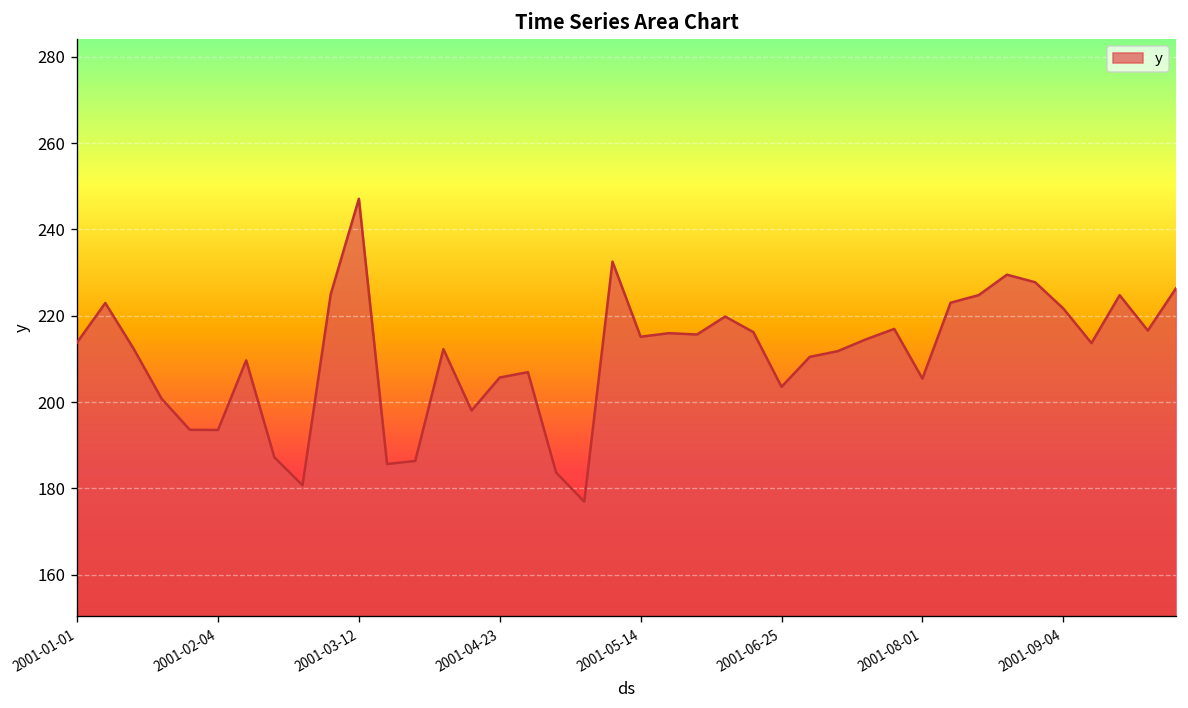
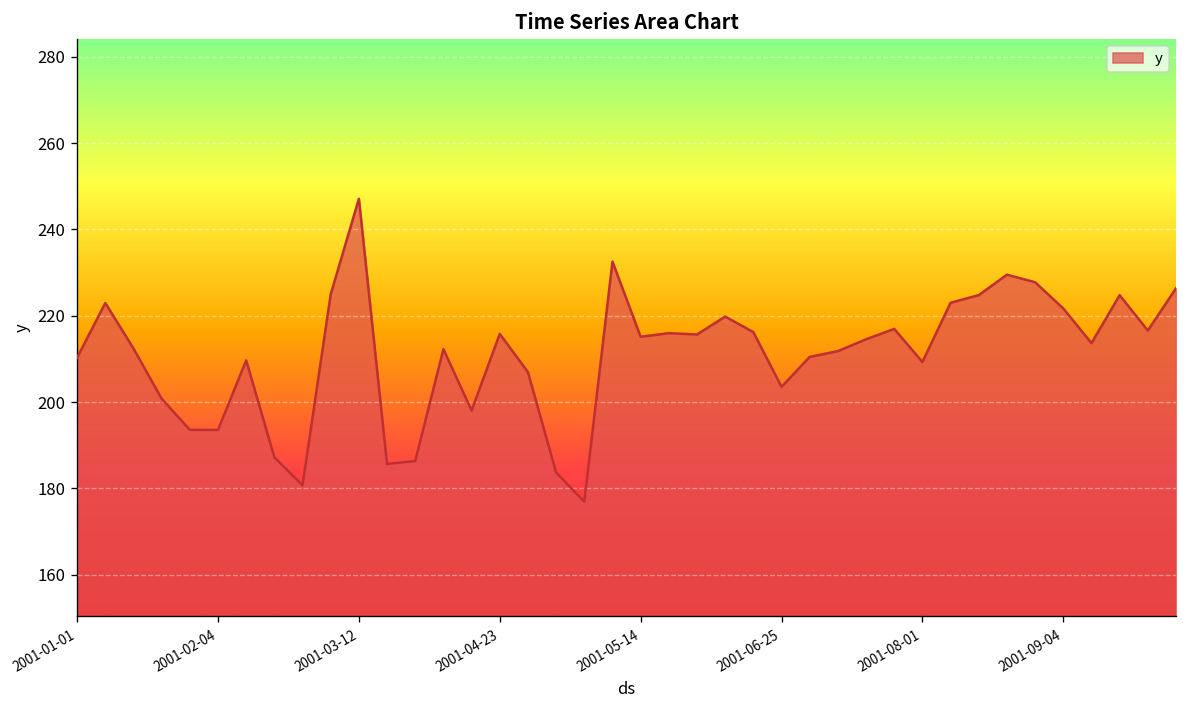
  {
-   "2001-01-01": 214,
+   "2001-01-01": 210,
    "2001-02-04": 194,
    "2001-03-12": 247,
-   "2001-04-23": 206,
+   "2001-04-23": 216,
    "2001-05-14": 215,
    "2001-06-25": 204,
-   "2001-08-01": 205,
+   "2001-08-01": 209,
    "2001-09-04": 222
  }
